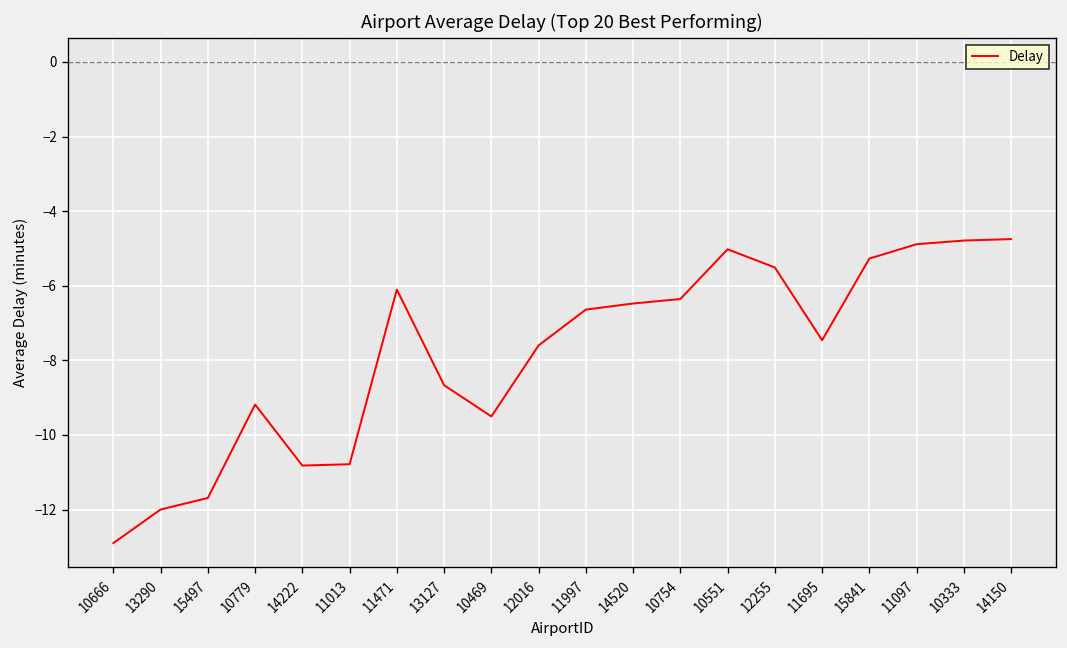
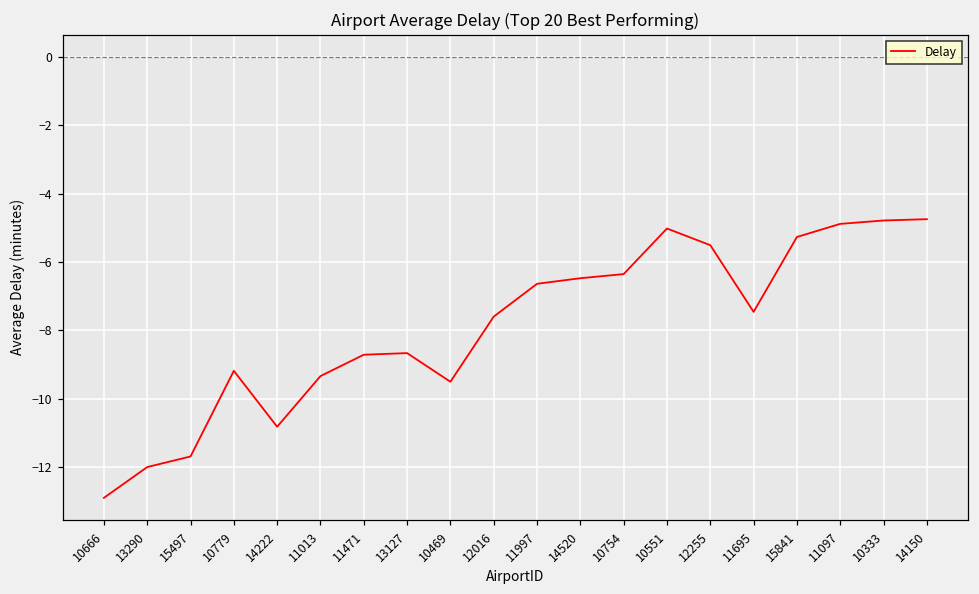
  {
    "10666": -12.9,
    "13290": -12.0,
    "15497": -11.7,
    "10779": -9.2,
    "14222": -10.8,
-   "11013": -10.8,
-   "11471": -6.1,
+   "11013": -9.3,
+   "11471": -8.7,
    "13127": -8.7,
    "10469": -9.5,
    "12016": -7.6,
    "11997": -6.6,
    "14520": -6.5,
    "10754": -6.4,
    "10551": -5.0,
    "12255": -5.5,
    "11695": -7.5,
    "15841": -5.3,
    "11097": -4.9,
    "10333": -4.8,
    "14150": -4.8
  }
